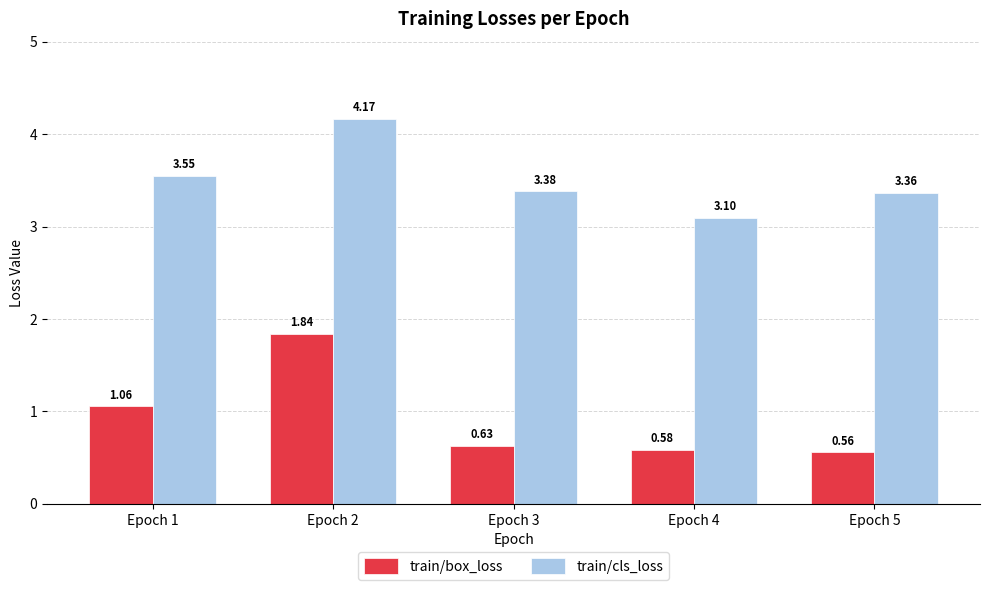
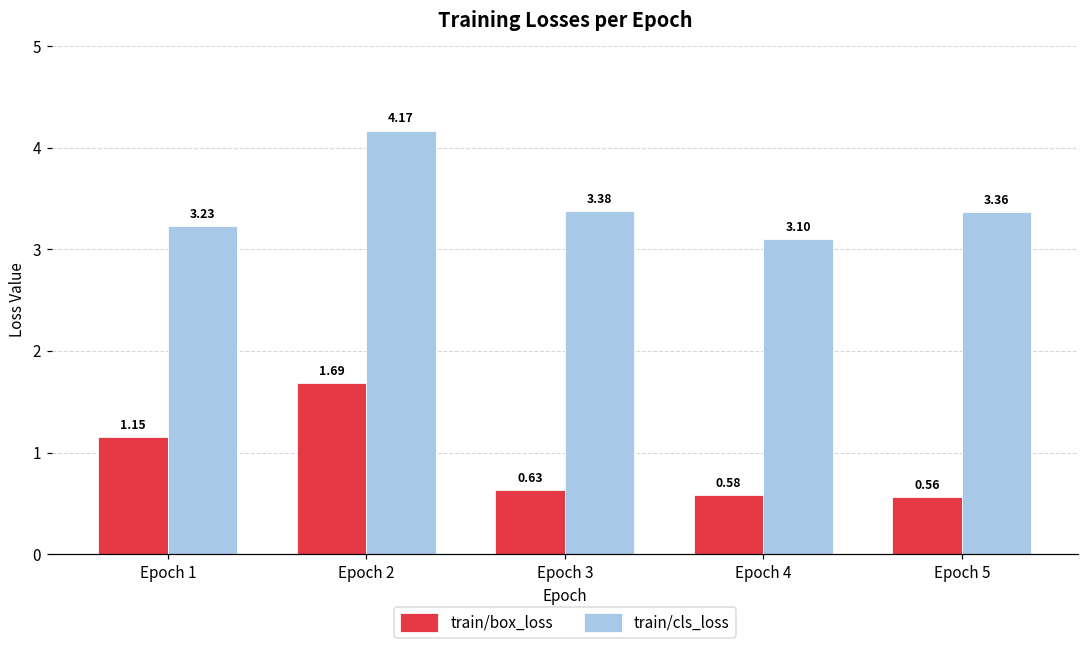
  {
    "train/box_loss": {
-     "Epoch 1": 1.06,
-     "Epoch 2": 1.84,
+     "Epoch 1": 1.15,
+     "Epoch 2": 1.69,
      "Epoch 3": 0.63,
      "Epoch 4": 0.58,
      "Epoch 5": 0.56
    },
    "train/cls_loss": {
-     "Epoch 1": 3.55,
+     "Epoch 1": 3.23,
      "Epoch 2": 4.17,
      "Epoch 3": 3.38,
      "Epoch 4": 3.10,
      "Epoch 5": 3.36
    }
  }
